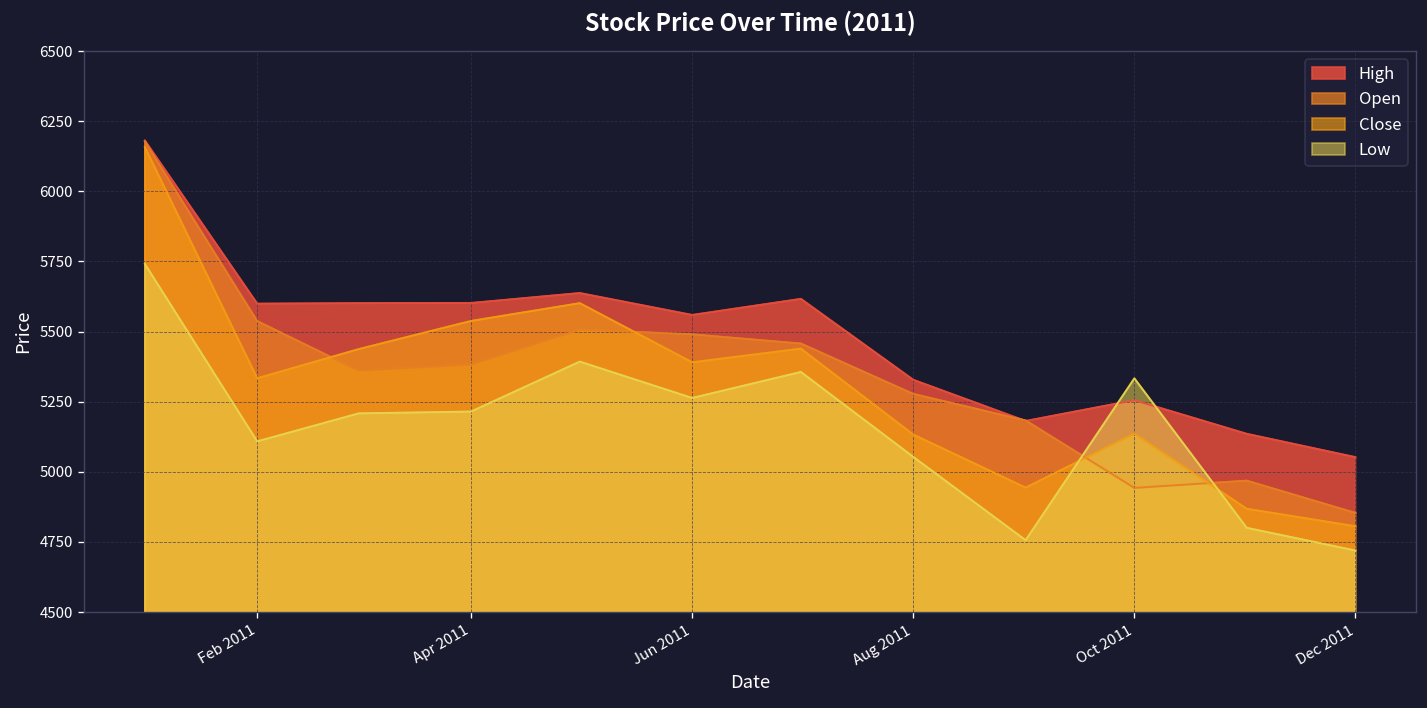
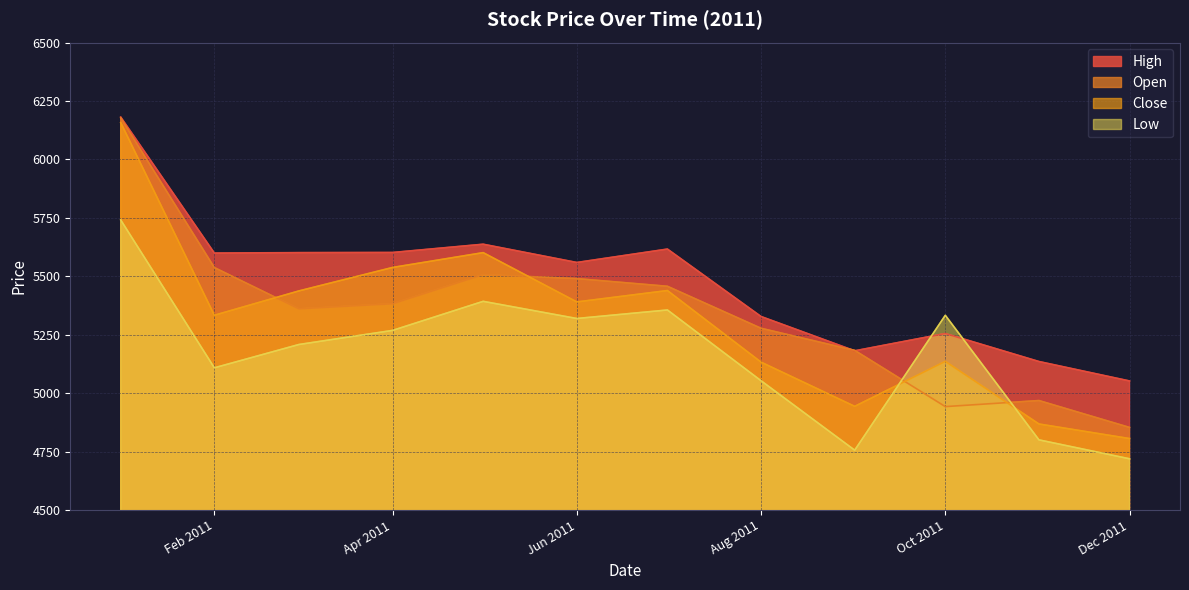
  {
    "Low": {
      "Feb 2011": 5110,
-     "Apr 2011": 5210,
-     "Jun 2011": 5260,
+     "Apr 2011": 5270,
+     "Jun 2011": 5320,
      "Aug 2011": 5050,
      "Oct 2011": 5330,
      "Dec 2011": 4720
    }
  }
